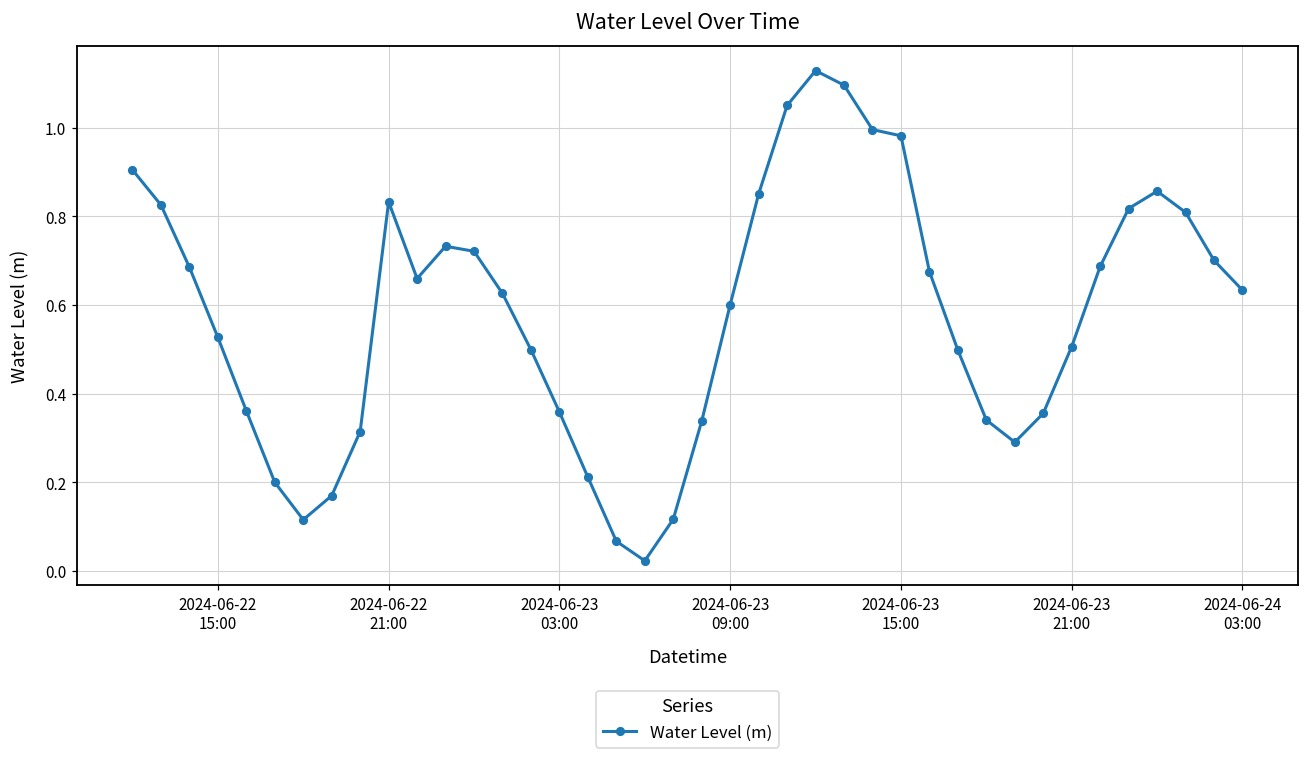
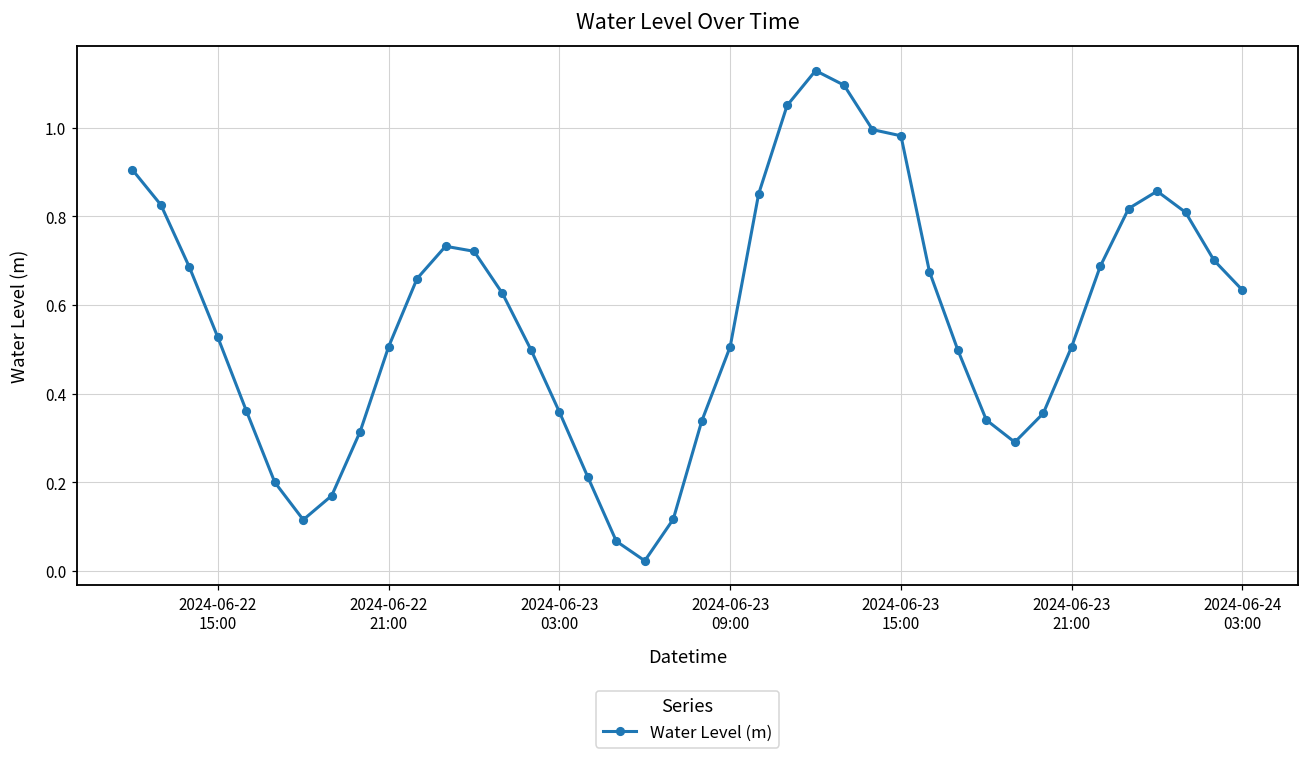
  {
    "2024-06-22 15:00": 0.53,
-   "2024-06-22 21:00": 0.83,
+   "2024-06-22 21:00": 0.51,
    "2024-06-23 03:00": 0.36,
-   "2024-06-23 09:00": 0.60,
+   "2024-06-23 09:00": 0.51,
    "2024-06-23 15:00": 0.98,
    "2024-06-23 21:00": 0.51,
    "2024-06-24 03:00": 0.63
  }
